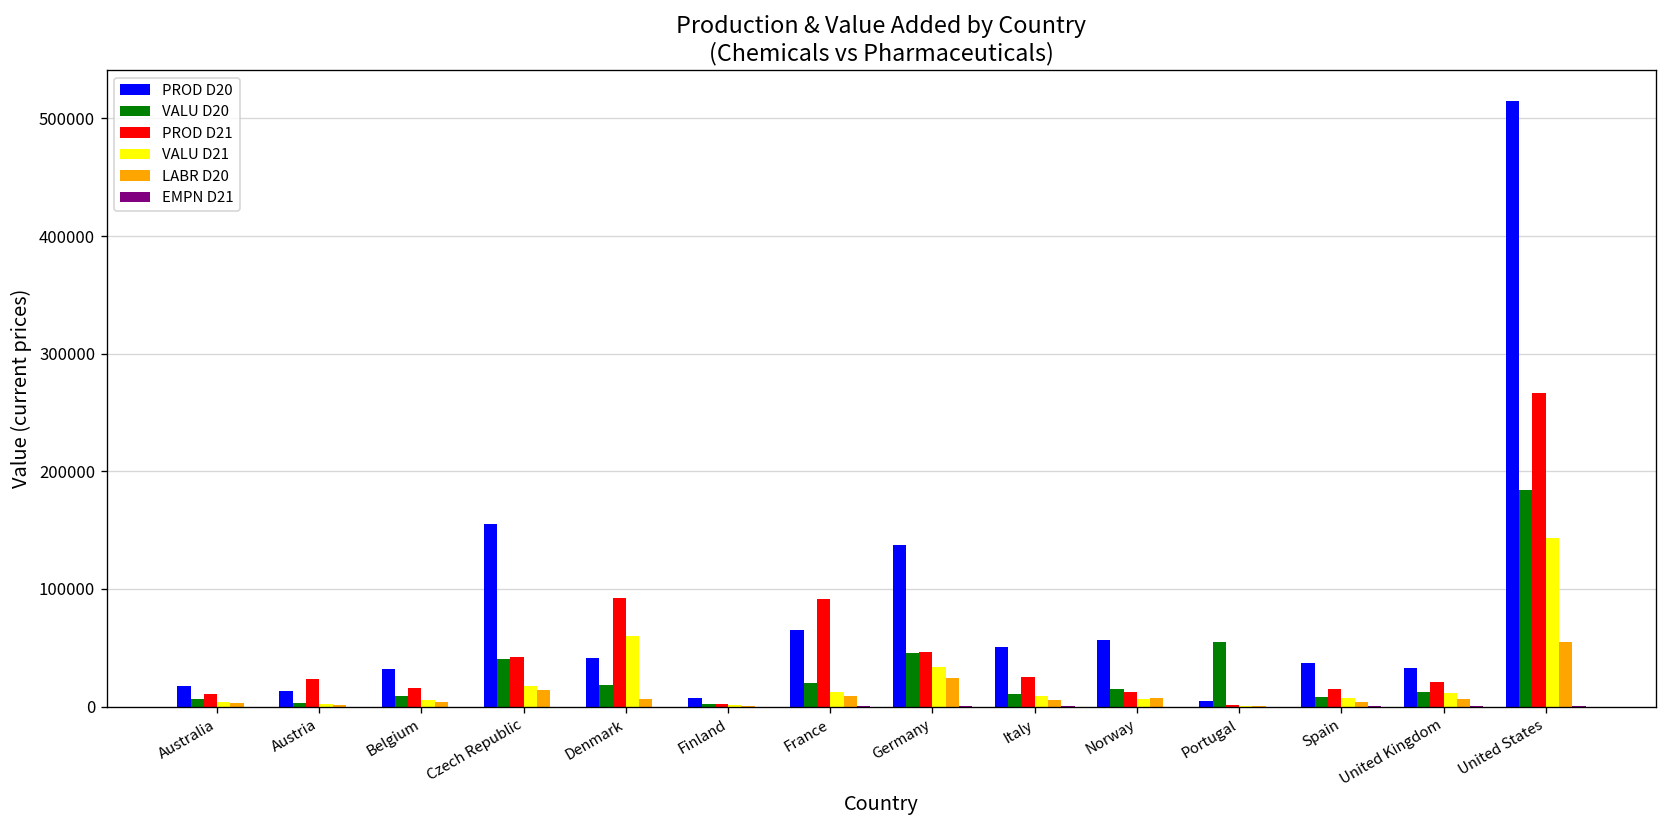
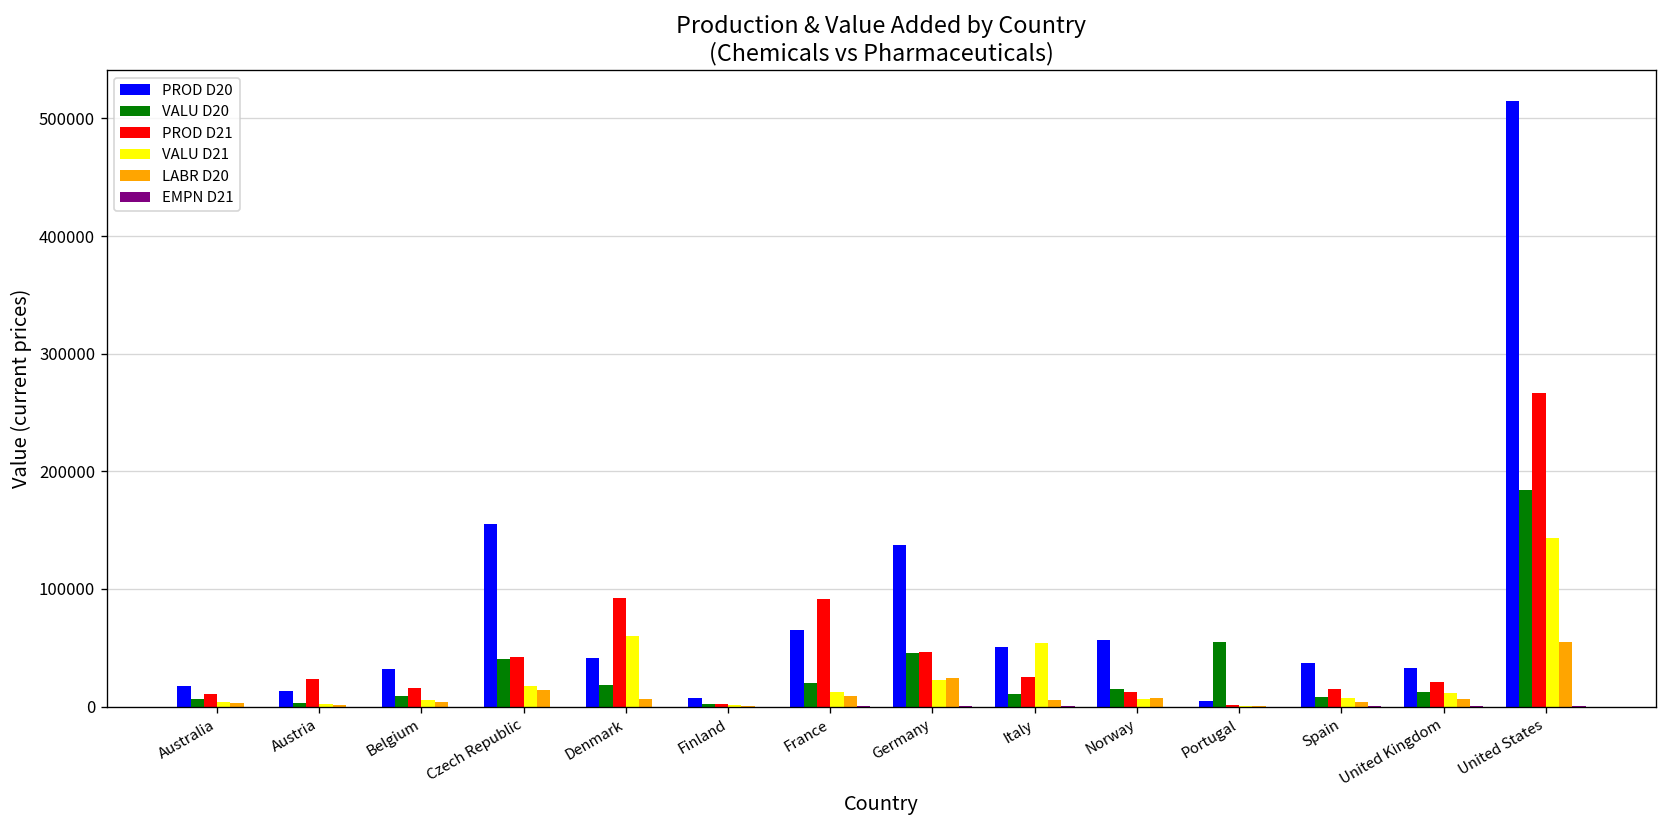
  {
    "PROD D20": {
      "Australia": 20000,
      "Austria": 10000,
      "Belgium": 30000,
      "Czech Republic": 160000,
      "Denmark": 40000,
      "Finland": 10000,
      "France": 60000,
      "Germany": 140000,
      "Italy": 50000,
      "Norway": 60000,
      "Portugal": 0,
      "Spain": 40000,
      "United Kingdom": 30000,
      "United States": 520000
    },
    "VALU D20": {
      "Australia": 10000,
      "Austria": 0,
      "Belgium": 10000,
      "Czech Republic": 40000,
      "Denmark": 20000,
      "France": 20000,
      "Germany": 50000,
      "Italy": 10000,
      "Norway": 20000,
      "Portugal": 50000,
      "Spain": 10000,
      "United Kingdom": 10000,
      "United States": 180000
    },
    "PROD D21": {
      "Australia": 10000,
      "Austria": 20000,
      "Belgium": 20000,
      "Czech Republic": 40000,
      "Denmark": 90000,
      "France": 90000,
      "Germany": 50000,
      "Italy": 30000,
      "Norway": 10000,
      "Spain": 20000,
      "United Kingdom": 20000,
      "United States": 270000
    },
    "VALU D21": {
      "Australia": 0,
      "Belgium": 10000,
      "Czech Republic": 20000,
      "Denmark": 60000,
      "France": 10000,
-     "Germany": 30000,
-     "Italy": 10000,
+     "Germany": 20000,
+     "Italy": 50000,
      "Norway": 10000,
      "Spain": 10000,
      "United Kingdom": 10000,
      "United States": 140000
    },
    "LABR D20": {
      "Australia": 0,
      "Belgium": 0,
      "Czech Republic": 10000,
      "Denmark": 10000,
      "France": 10000,
      "Germany": 20000,
      "Italy": 10000,
      "Norway": 10000,
      "Spain": 0,
      "United Kingdom": 10000,
      "United States": 50000
    }
  }
